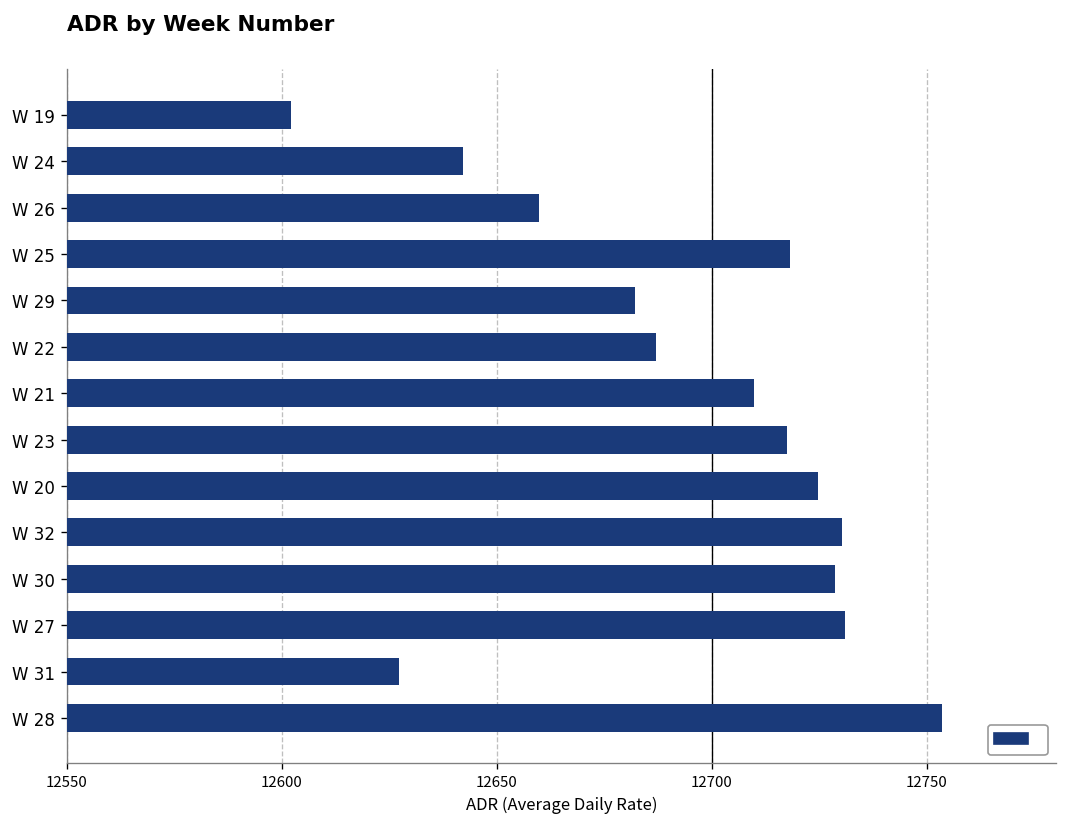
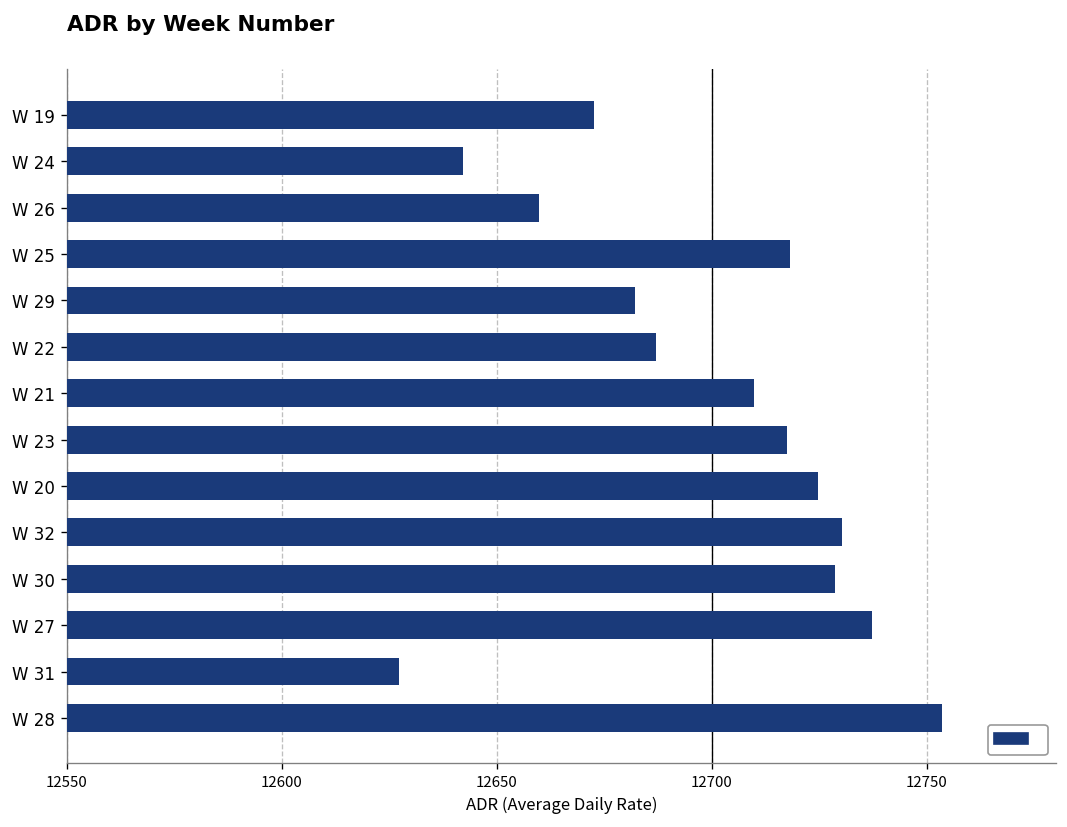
  {
-   "W 19": 12602,
+   "W 19": 12673,
    "W 24": 12642,
    "W 26": 12660,
    "W 25": 12718,
    "W 29": 12682,
    "W 22": 12687,
    "W 21": 12710,
    "W 23": 12718,
    "W 20": 12725,
    "W 32": 12730,
    "W 30": 12729,
-   "W 27": 12731,
+   "W 27": 12737,
    "W 31": 12627,
    "W 28": 12754
  }
